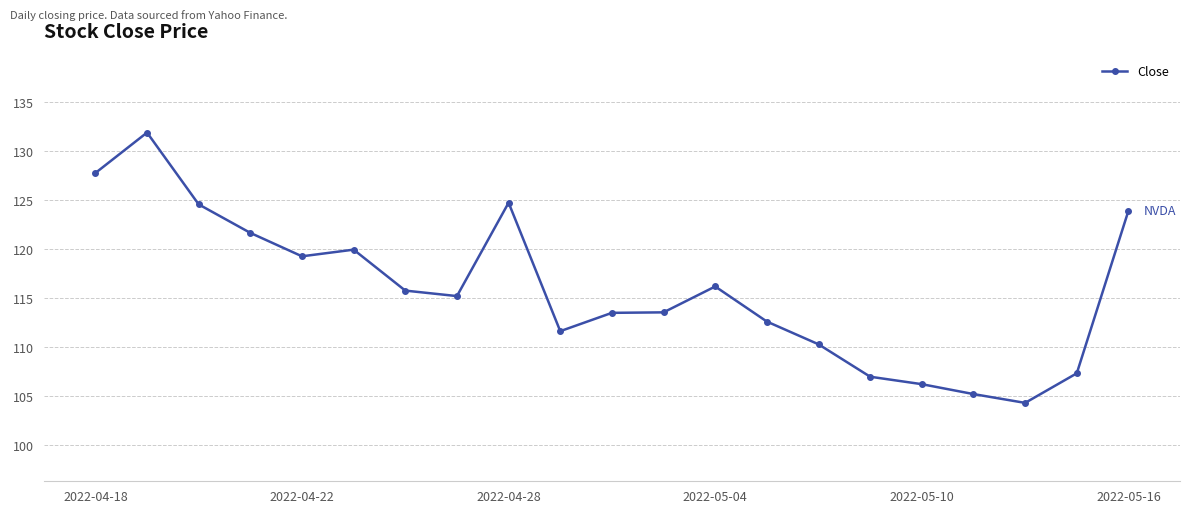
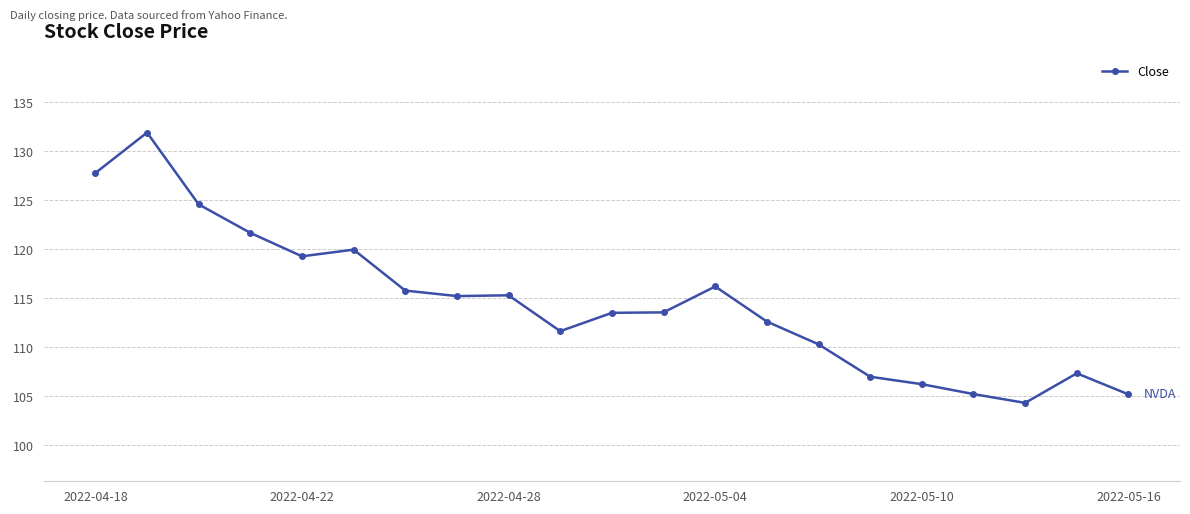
  {
    "2022-04-18": 128,
    "2022-04-22": 119,
-   "2022-04-28": 125,
+   "2022-04-28": 115,
    "2022-05-04": 116,
    "2022-05-10": 106,
-   "2022-05-16": 124
+   "2022-05-16": 105
  }
